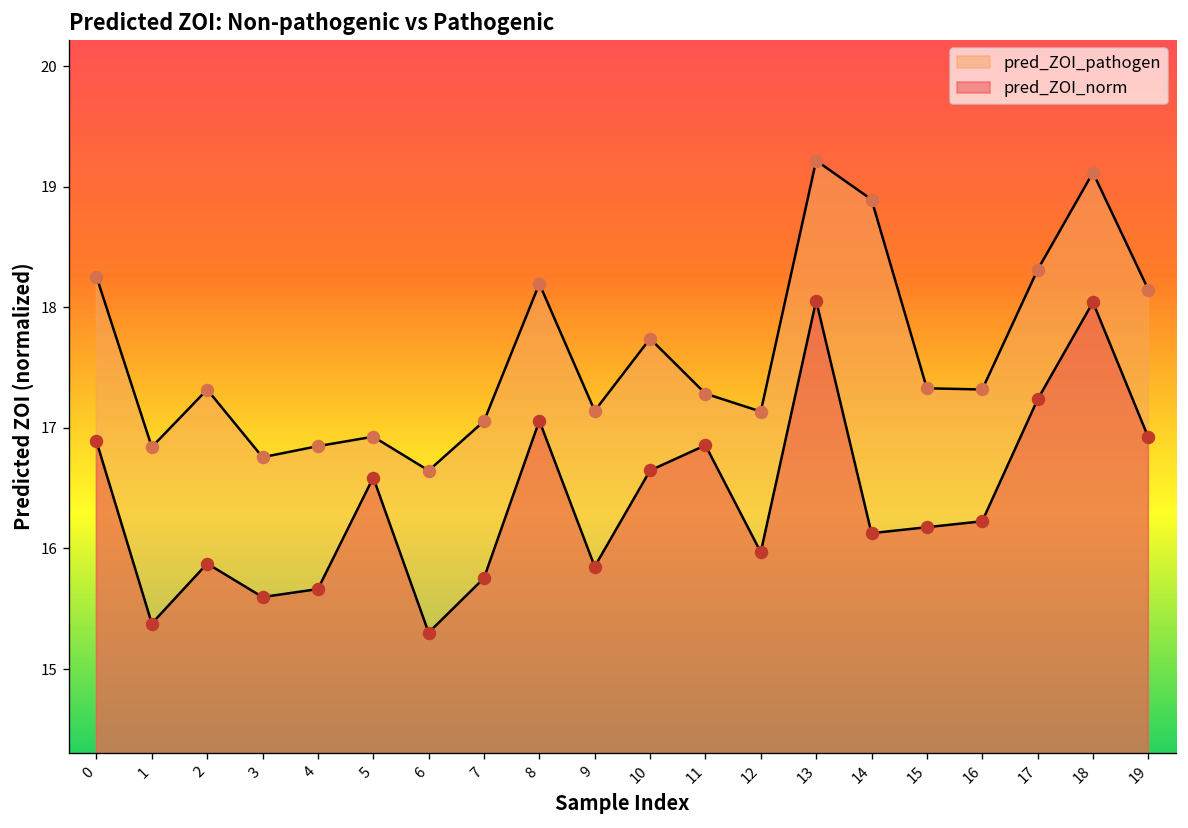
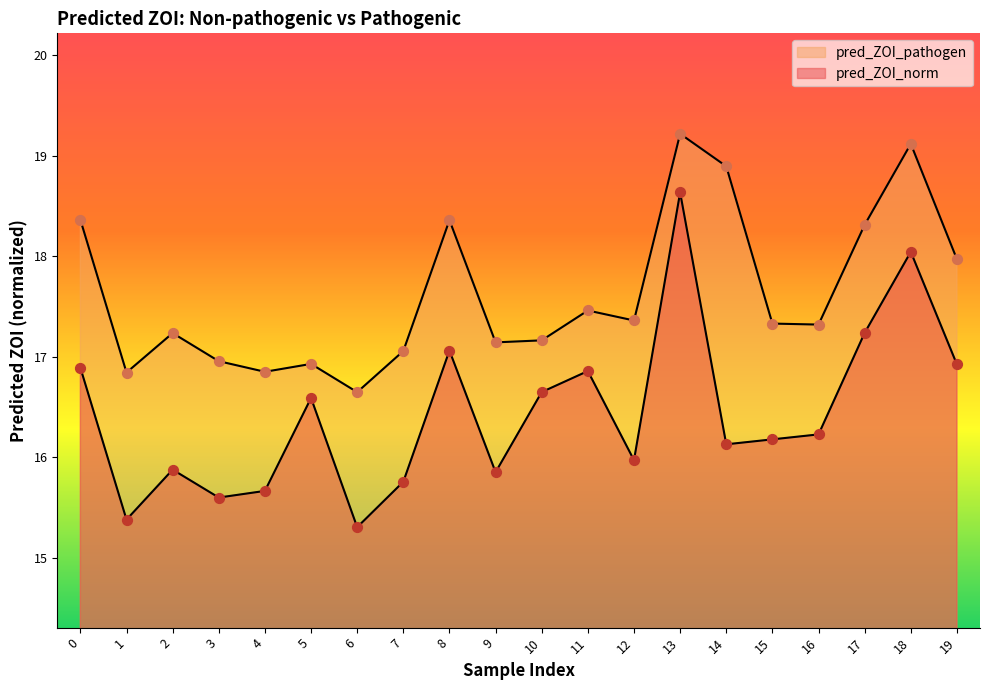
  {
    "pred_ZOI_pathogen": {
-     "0": 18.26,
+     "0": 18.36,
      "1": 16.84,
-     "2": 17.32,
-     "3": 16.76,
+     "2": 17.23,
+     "3": 16.95,
      "4": 16.85,
      "5": 16.93,
      "6": 16.65,
      "7": 17.06,
-     "8": 18.20,
+     "8": 18.36,
      "9": 17.14,
-     "10": 17.74,
-     "11": 17.28,
-     "12": 17.14,
+     "10": 17.16,
+     "11": 17.46,
+     "12": 17.36,
      "13": 19.22,
      "14": 18.89,
      "15": 17.33,
      "16": 17.32,
      "17": 18.31,
      "18": 19.12,
-     "19": 18.15
+     "19": 17.97
    },
    "pred_ZOI_norm": {
      "0": 16.89,
      "1": 15.38,
      "2": 15.87,
      "3": 15.60,
      "4": 15.66,
      "5": 16.59,
      "6": 15.30,
      "7": 15.75,
      "8": 17.06,
      "9": 15.85,
      "10": 16.65,
      "11": 16.86,
      "12": 15.97,
-     "13": 18.06,
+     "13": 18.63,
      "14": 16.13,
      "15": 16.18,
      "16": 16.23,
      "17": 17.24,
      "18": 18.04,
      "19": 16.92
    }
  }
